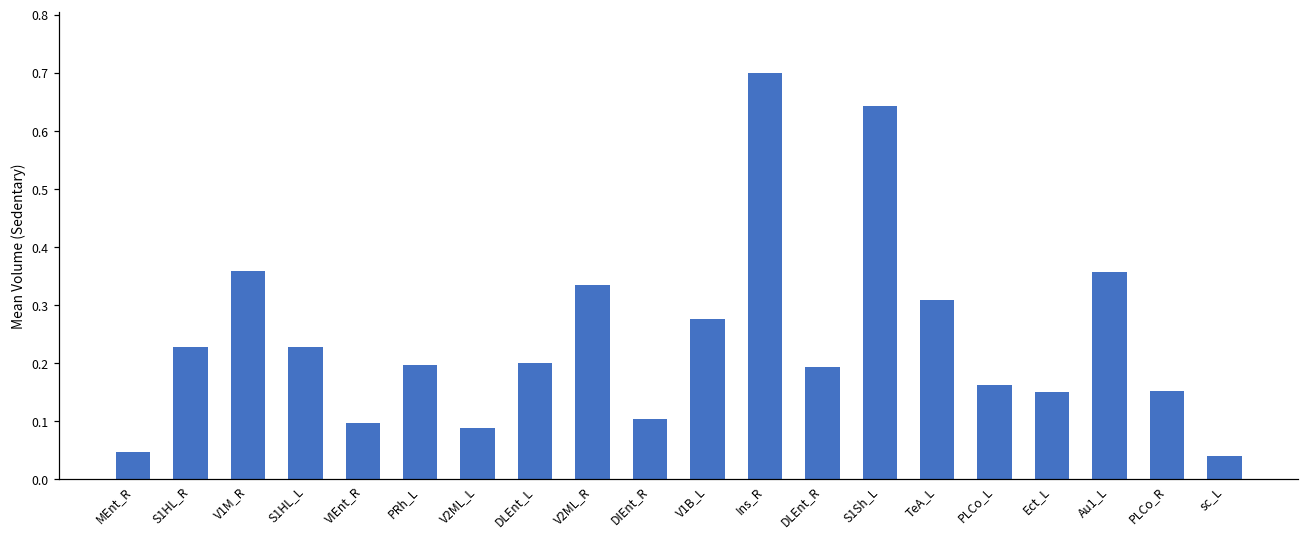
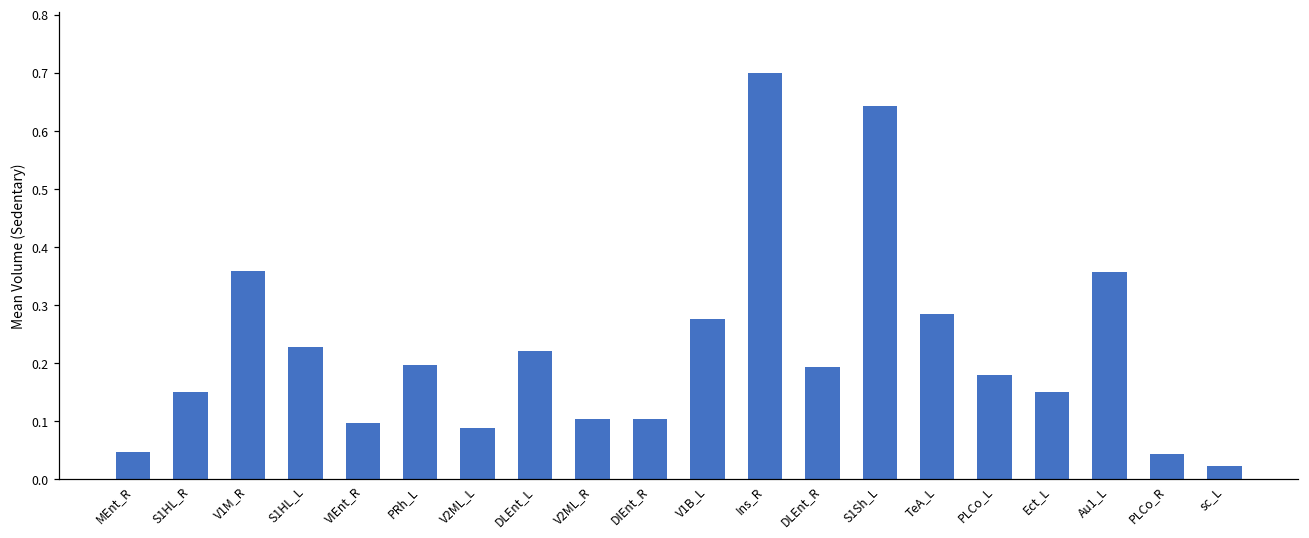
  {
    "MEnt_R": 0.05,
-   "S1HL_R": 0.23,
+   "S1HL_R": 0.15,
    "V1M_R": 0.36,
    "S1HL_L": 0.23,
    "VIEnt_R": 0.10,
    "PRh_L": 0.20,
    "V2ML_L": 0.09,
-   "DLEnt_L": 0.20,
-   "V2ML_R": 0.33,
+   "DLEnt_L": 0.22,
+   "V2ML_R": 0.10,
    "DIEnt_R": 0.10,
    "V1B_L": 0.28,
    "Ins_R": 0.70,
    "DLEnt_R": 0.19,
    "S1Sh_L": 0.64,
-   "TeA_L": 0.31,
-   "PLCo_L": 0.16,
+   "TeA_L": 0.28,
+   "PLCo_L": 0.18,
    "Ect_L": 0.15,
    "Au1_L": 0.36,
-   "PLCo_R": 0.15,
-   "sc_L": 0.04
+   "PLCo_R": 0.04,
+   "sc_L": 0.02
  }
